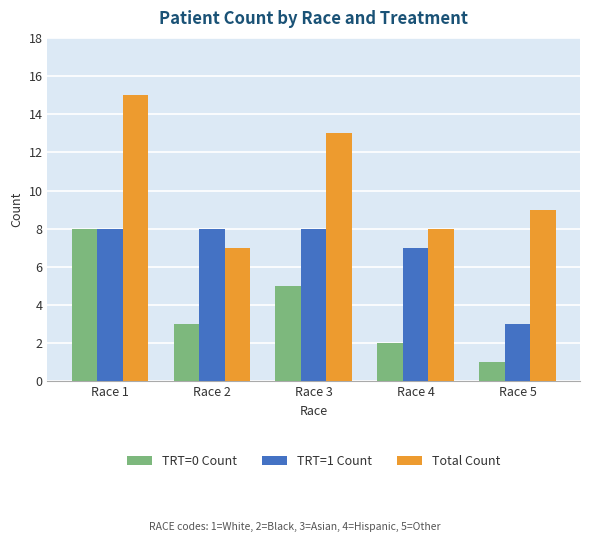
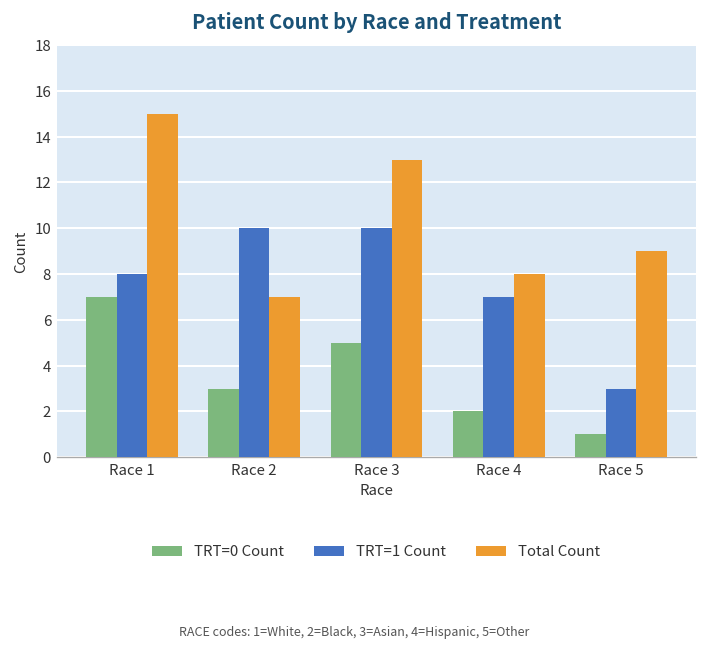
  {
    "TRT=0 Count": {
-     "Race 1": 8,
+     "Race 1": 7,
      "Race 2": 3,
      "Race 3": 5,
      "Race 4": 2,
      "Race 5": 1
    },
    "TRT=1 Count": {
      "Race 1": 8,
-     "Race 2": 8,
-     "Race 3": 8,
+     "Race 2": 10,
+     "Race 3": 10,
      "Race 4": 7,
      "Race 5": 3
    },
    "Total Count": {
      "Race 1": 15,
      "Race 2": 7,
      "Race 3": 13,
      "Race 4": 8,
      "Race 5": 9
    }
  }
